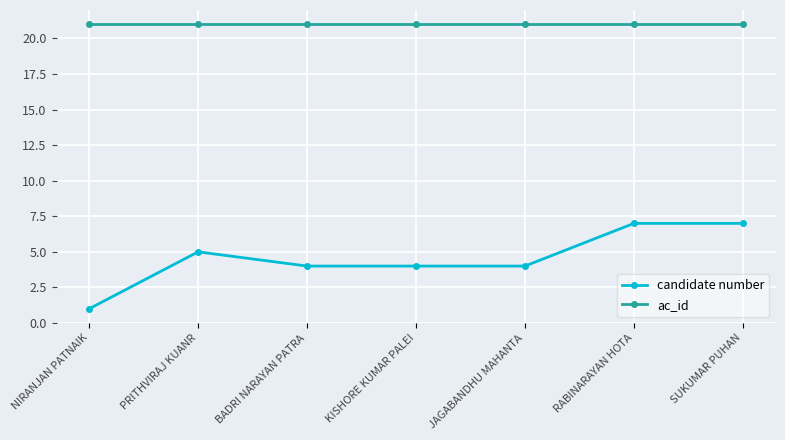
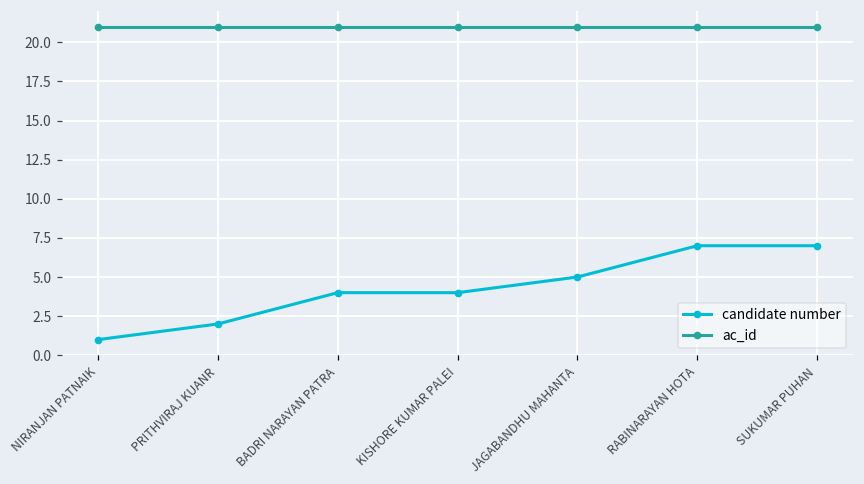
  {
    "candidate number": {
      "NIRANJAN PATNAIK": 1,
-     "PRITHVIRAJ KUANR": 5,
+     "PRITHVIRAJ KUANR": 2,
      "BADRI NARAYAN PATRA": 4,
      "KISHORE KUMAR PALEI": 4,
-     "JAGABANDHU MAHANTA": 4,
+     "JAGABANDHU MAHANTA": 5,
      "RABINARAYAN HOTA": 7,
      "SUKUMAR PUHAN": 7
    },
    "ac_id": {
      "NIRANJAN PATNAIK": 21,
      "PRITHVIRAJ KUANR": 21,
      "BADRI NARAYAN PATRA": 21,
      "KISHORE KUMAR PALEI": 21,
      "JAGABANDHU MAHANTA": 21,
      "RABINARAYAN HOTA": 21,
      "SUKUMAR PUHAN": 21
    }
  }
